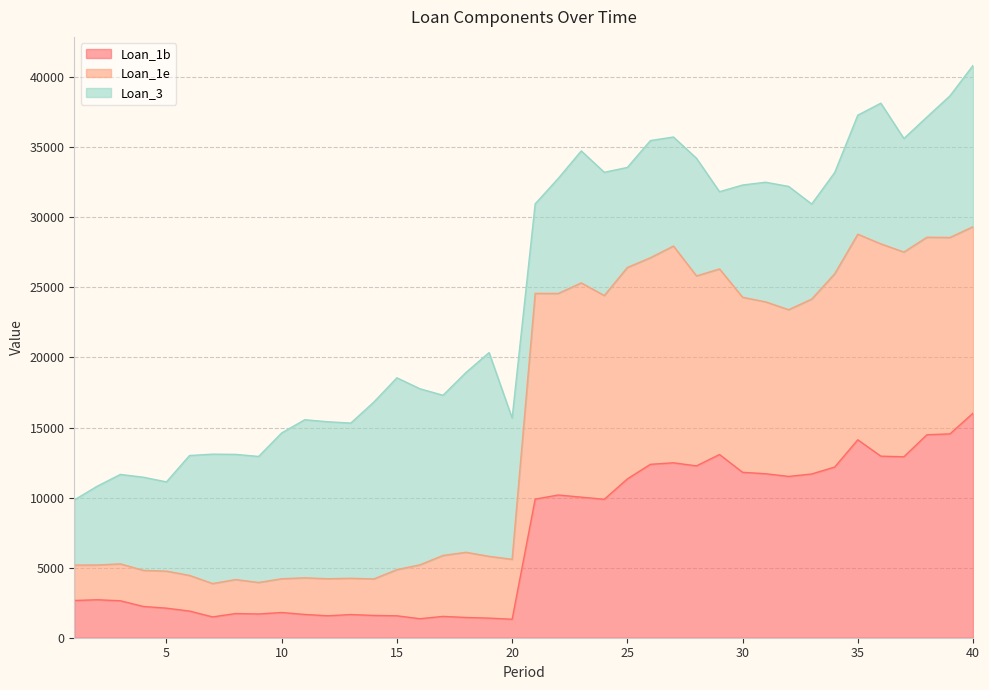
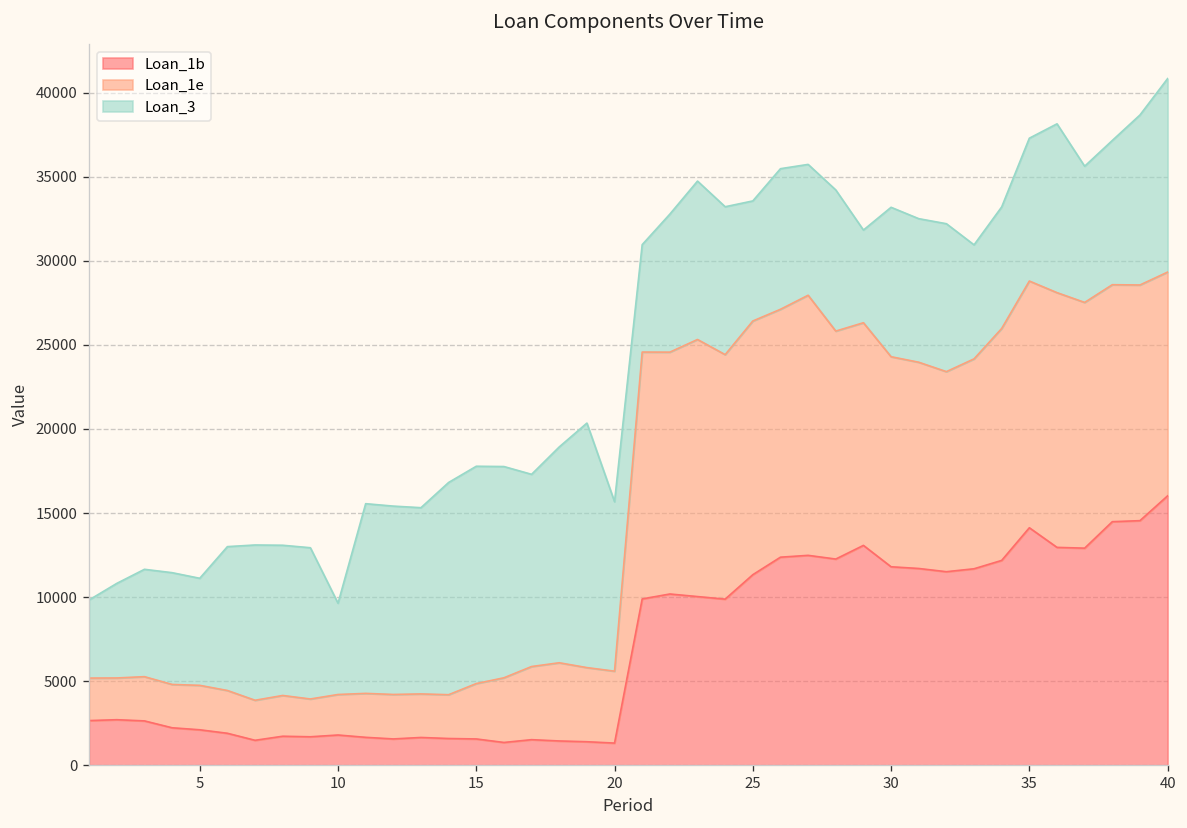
  {
    "Loan_3": {
      "5": 6400,
-     "10": 10400,
-     "15": 13700,
+     "10": 5400,
+     "15": 12900,
      "20": 10100,
      "25": 7100,
-     "30": 8000,
+     "30": 8900,
      "35": 8500,
      "40": 11500
    }
  }
